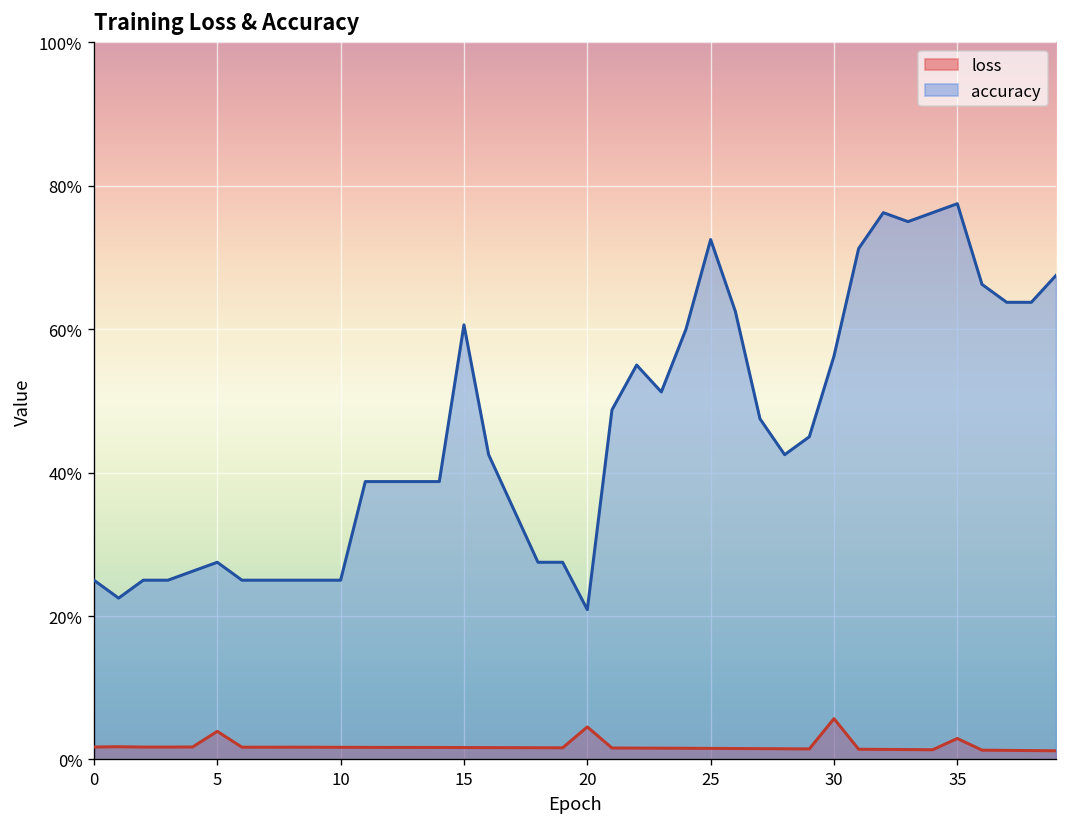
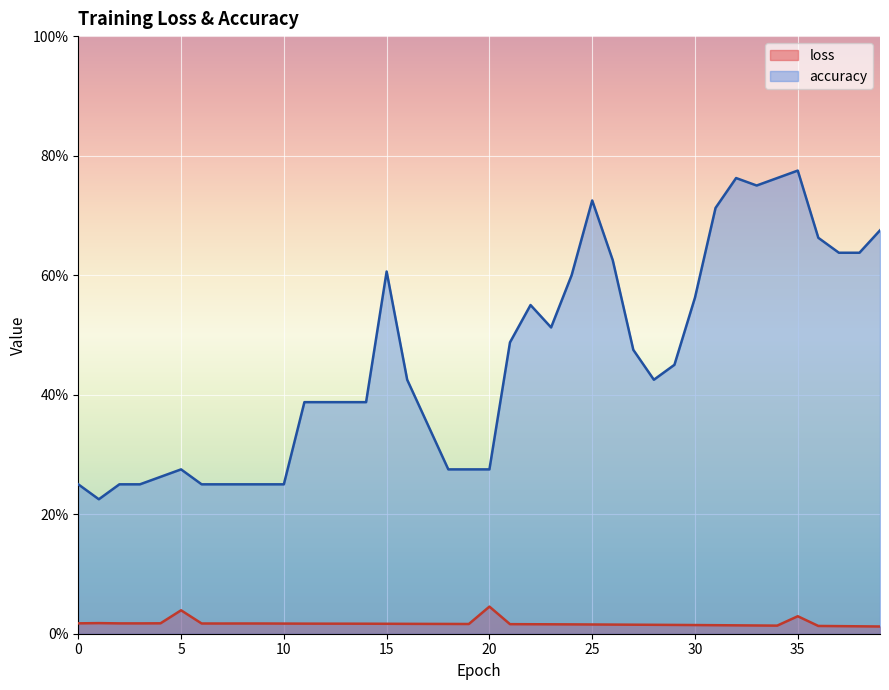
  {
    "loss": {
      "0": "2%",
      "5": "4%",
      "10": "2%",
      "15": "2%",
      "20": "5%",
      "25": "2%",
-     "30": "6%",
+     "30": "1%",
      "35": "3%"
    },
    "accuracy": {
      "0": "25%",
      "5": "28%",
      "10": "25%",
      "15": "61%",
-     "20": "21%",
+     "20": "28%",
      "25": "73%",
      "30": "56%",
      "35": "78%"
    }
  }
